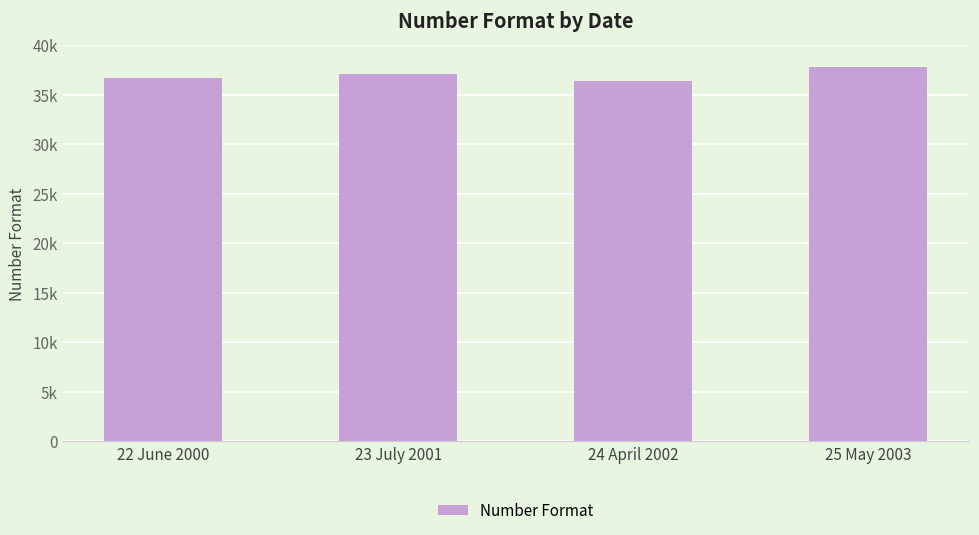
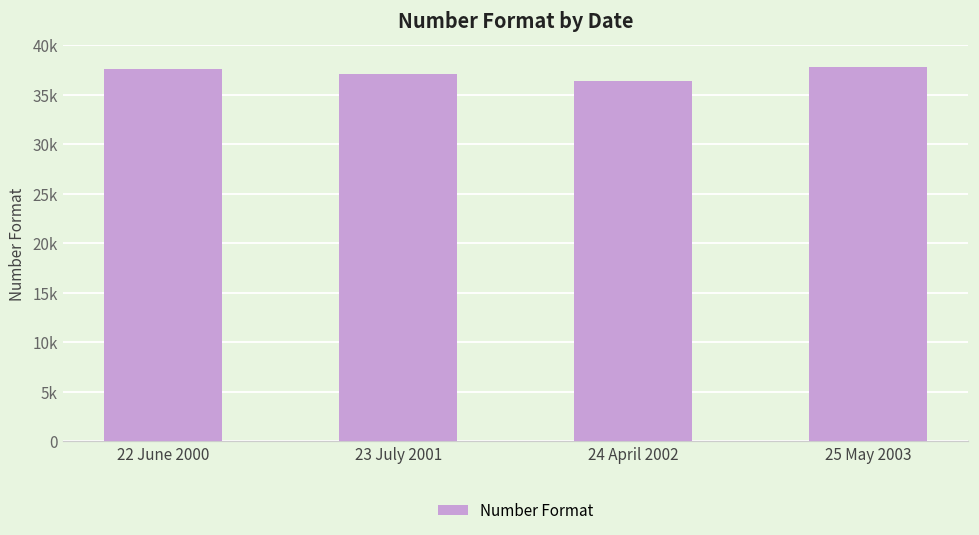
  {
-   "22 June 2000": 37000,
+   "22 June 2000": 38000,
    "23 July 2001": 37000,
    "24 April 2002": 36000,
    "25 May 2003": 38000
  }
